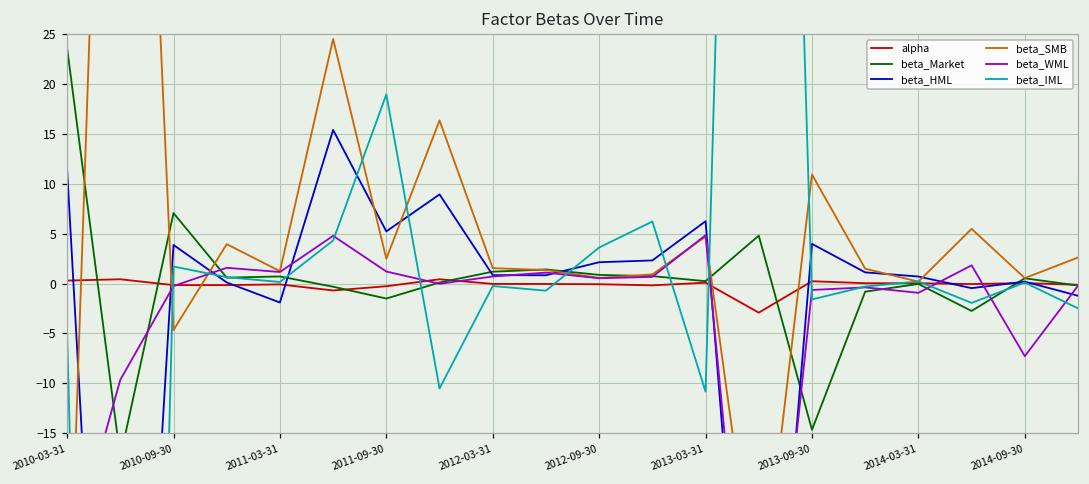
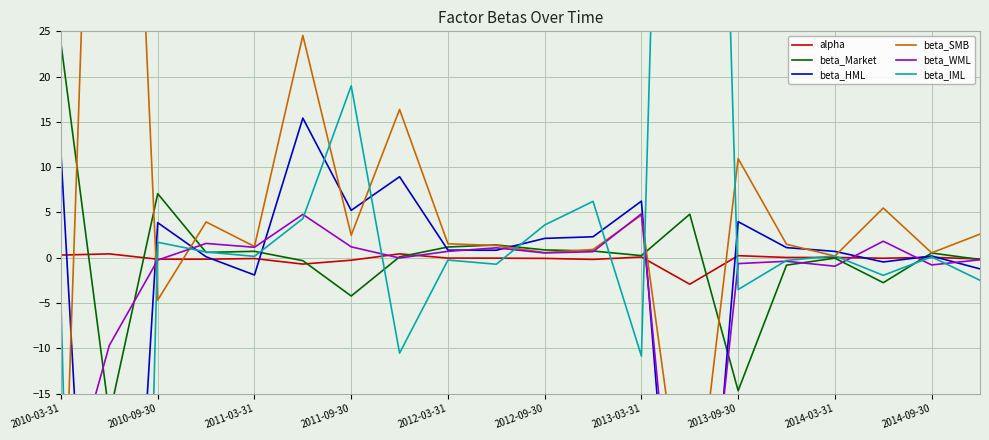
  {
    "alpha": {
      "2010-03-31": 0,
      "2011-09-30": 0,
      "2012-09-30": 0,
      "2013-09-30": 0
    },
    "beta_Market": {
      "2010-03-31": 24,
      "2010-09-30": 7,
      "2011-03-31": 1,
-     "2011-09-30": -2,
+     "2011-09-30": -4,
      "2012-03-31": 1,
      "2012-09-30": 1,
      "2013-09-30": -15
    },
    "beta_HML": {
      "2010-03-31": 11,
      "2010-09-30": 4,
      "2011-03-31": -2,
      "2011-09-30": 5,
      "2012-09-30": 2,
      "2013-03-31": 6,
      "2013-09-30": 4,
      "2014-03-31": 1
    },
    "beta_SMB": {
      "2010-09-30": -5,
      "2011-09-30": 2,
      "2012-03-31": 2,
      "2013-09-30": 11
    },
    "beta_WML": {
      "2011-09-30": 1,
      "2013-09-30": -1,
      "2014-03-31": -1,
-     "2014-09-30": -7
+     "2014-09-30": -1
    },
    "beta_IML": {
      "2010-03-31": -5,
      "2010-09-30": 2,
      "2011-09-30": 19,
      "2012-09-30": 4,
      "2013-03-31": -11,
-     "2013-09-30": -2
+     "2013-09-30": -4
    }
  }
